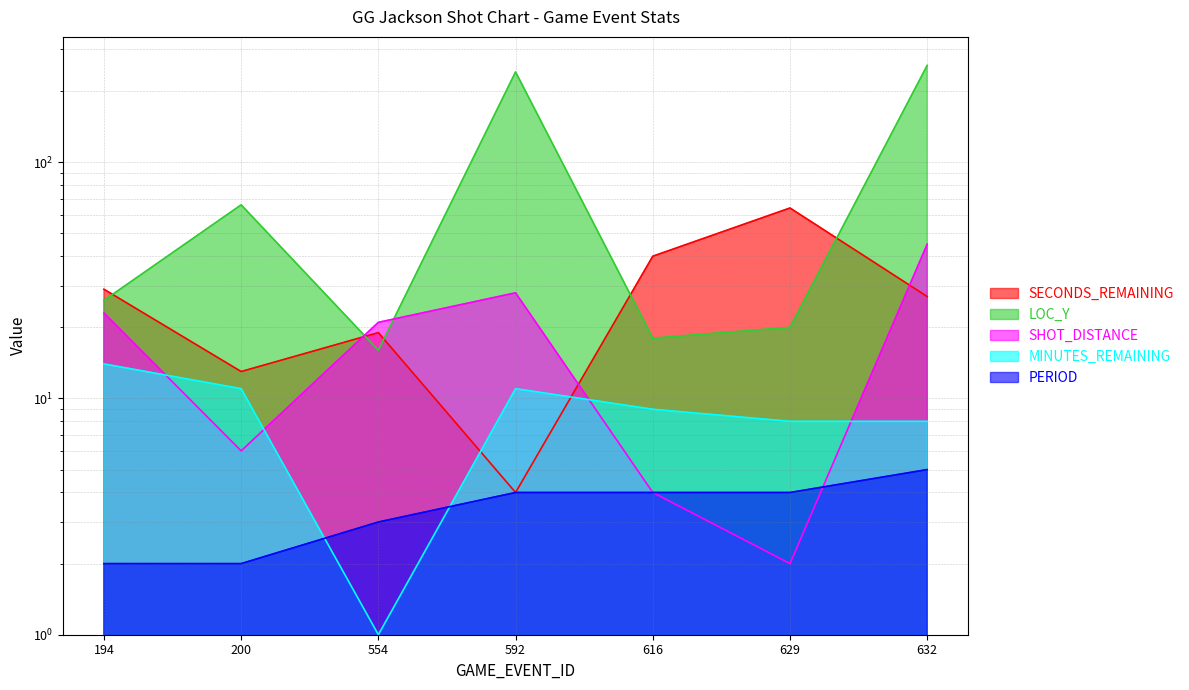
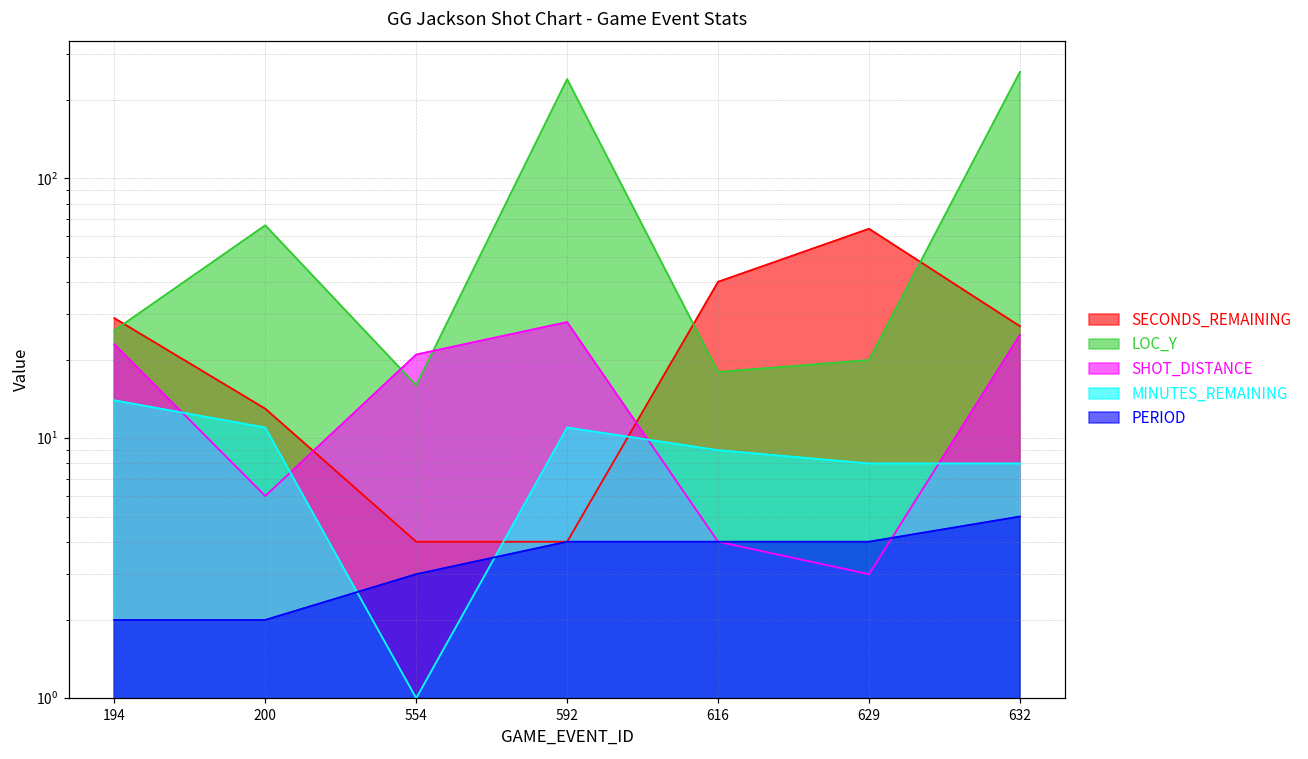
  {
    "SECONDS_REMAINING": {
      "194": 29,
      "200": 13,
-     "554": 19,
+     "554": 4,
      "616": 40,
      "629": 64,
      "632": 27
    },
    "LOC_Y": {
      "194": 26,
      "200": 66,
      "554": 16,
      "592": 240,
      "616": 18,
      "629": 20,
      "632": 260
    },
    "SHOT_DISTANCE": {
      "194": 23,
      "200": 6,
      "554": 21,
      "592": 28,
-     "629": 2,
-     "632": 45
+     "629": 3,
+     "632": 25
    },
    "MINUTES_REMAINING": {
      "194": 14,
      "200": 11,
      "554": 1,
      "592": 11,
      "616": 9,
      "629": 8,
      "632": 8
    },
    "PERIOD": {
      "194": 2,
      "200": 2,
      "554": 3,
      "629": 4,
      "632": 5
    }
  }
